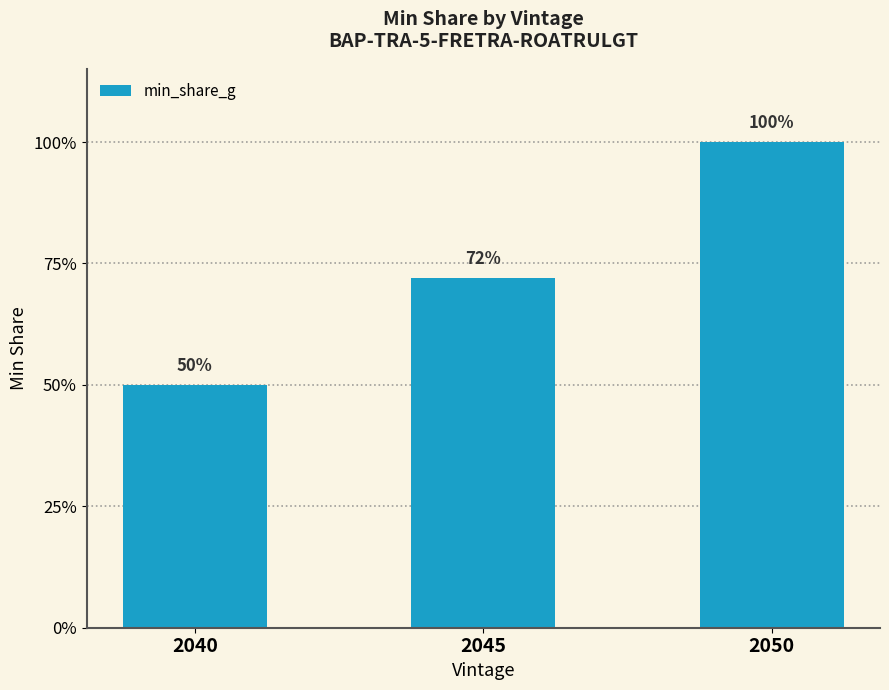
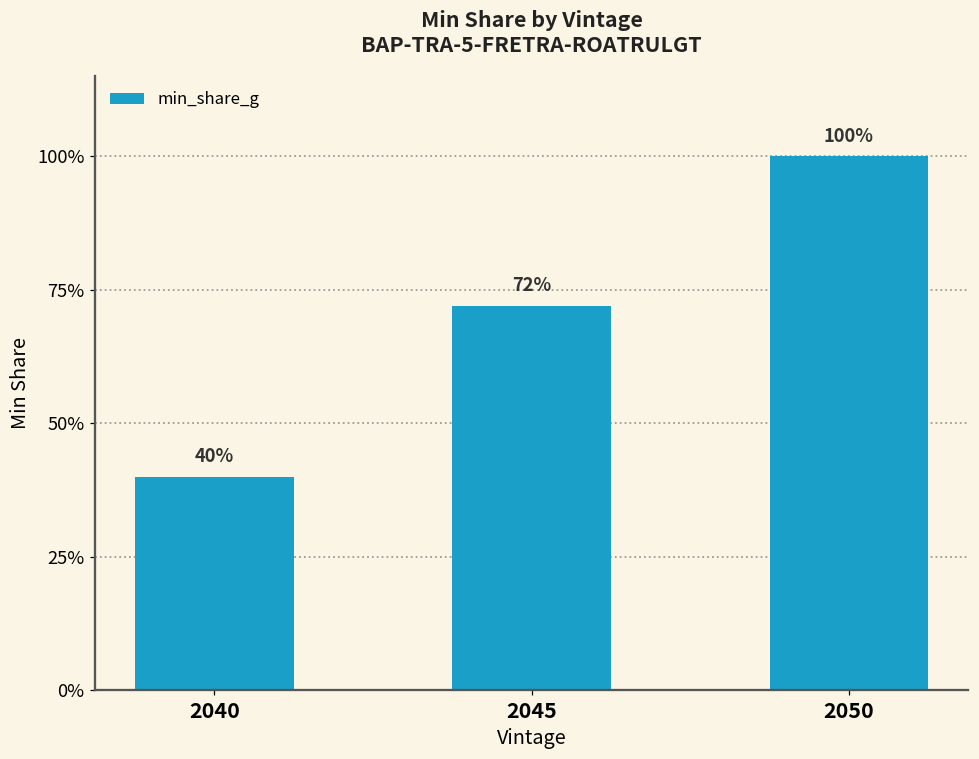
  {
-   "2040": "50%",
+   "2040": "40%",
    "2045": "72%",
    "2050": "100%"
  }
